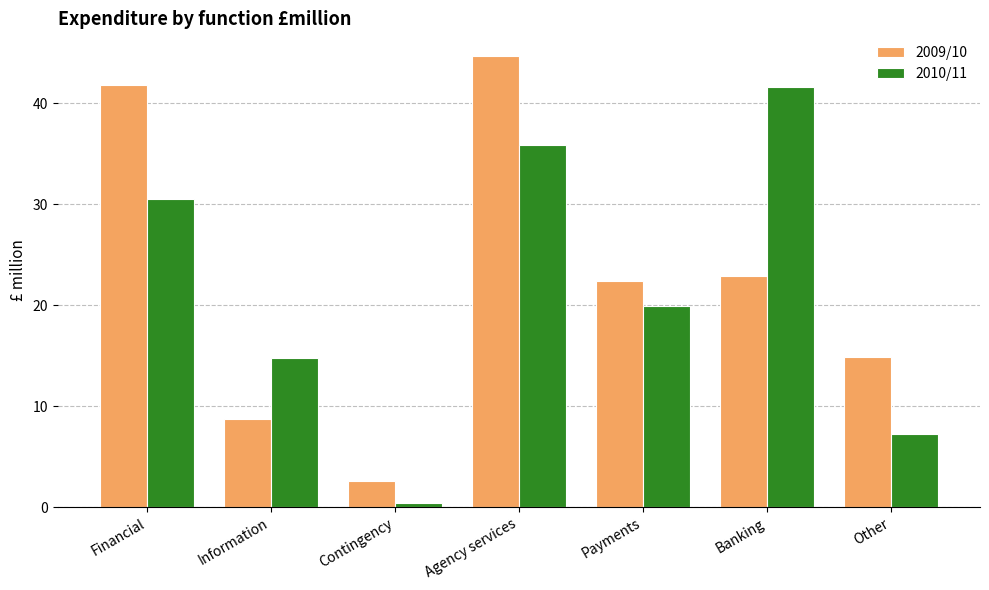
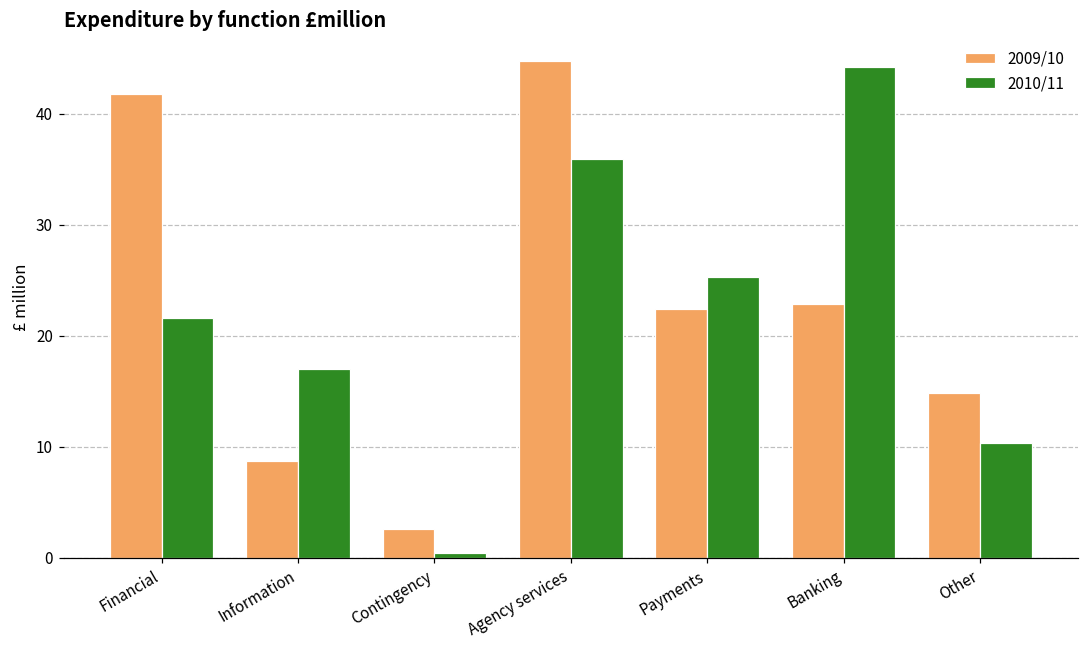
  {
    "2009/10": {
      "Financial": 41.8,
      "Information": 8.7,
      "Contingency": 2.6,
      "Agency services": 44.7,
      "Payments": 22.4,
      "Banking": 22.9,
      "Other": 14.9
    },
    "2010/11": {
-     "Financial": 30.6,
-     "Information": 14.8,
+     "Financial": 21.6,
+     "Information": 17.0,
      "Contingency": 0.4,
      "Agency services": 35.9,
-     "Payments": 19.9,
-     "Banking": 41.6,
-     "Other": 7.2
+     "Payments": 25.3,
+     "Banking": 44.2,
+     "Other": 10.3
    }
  }
